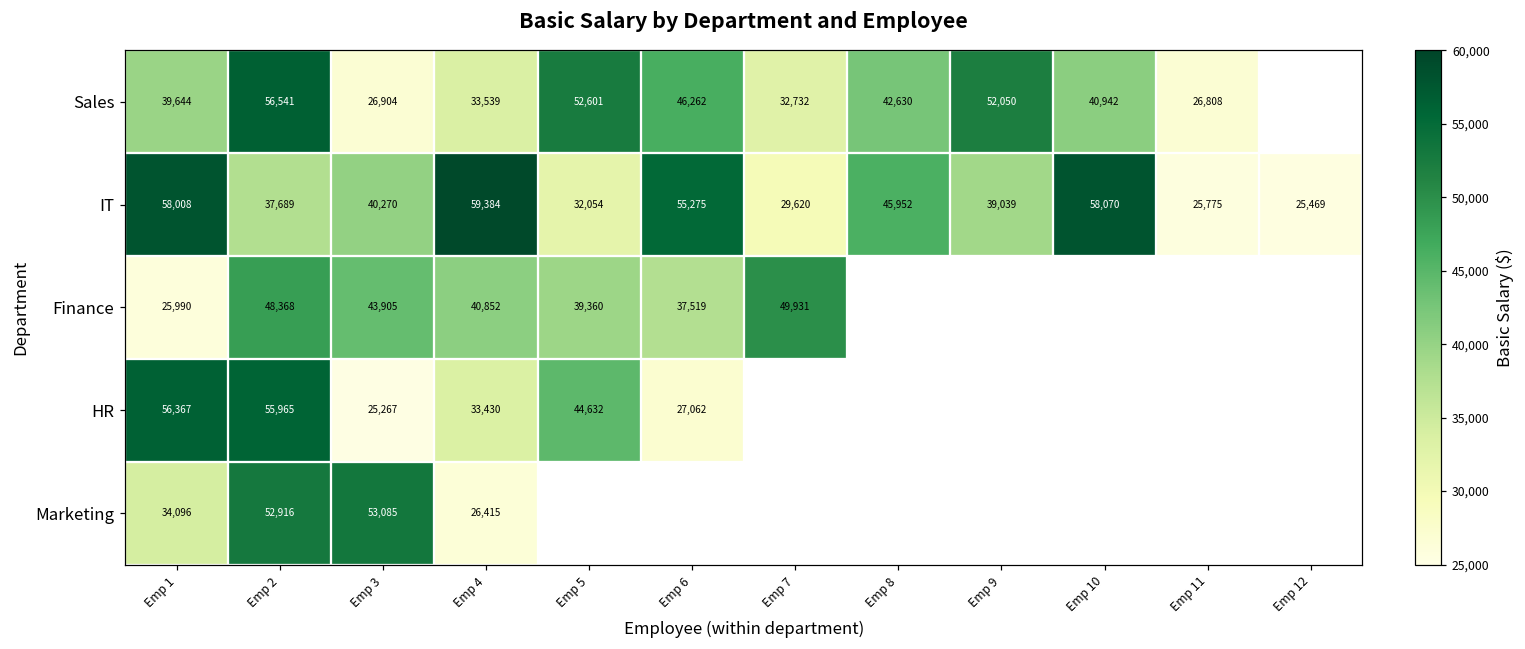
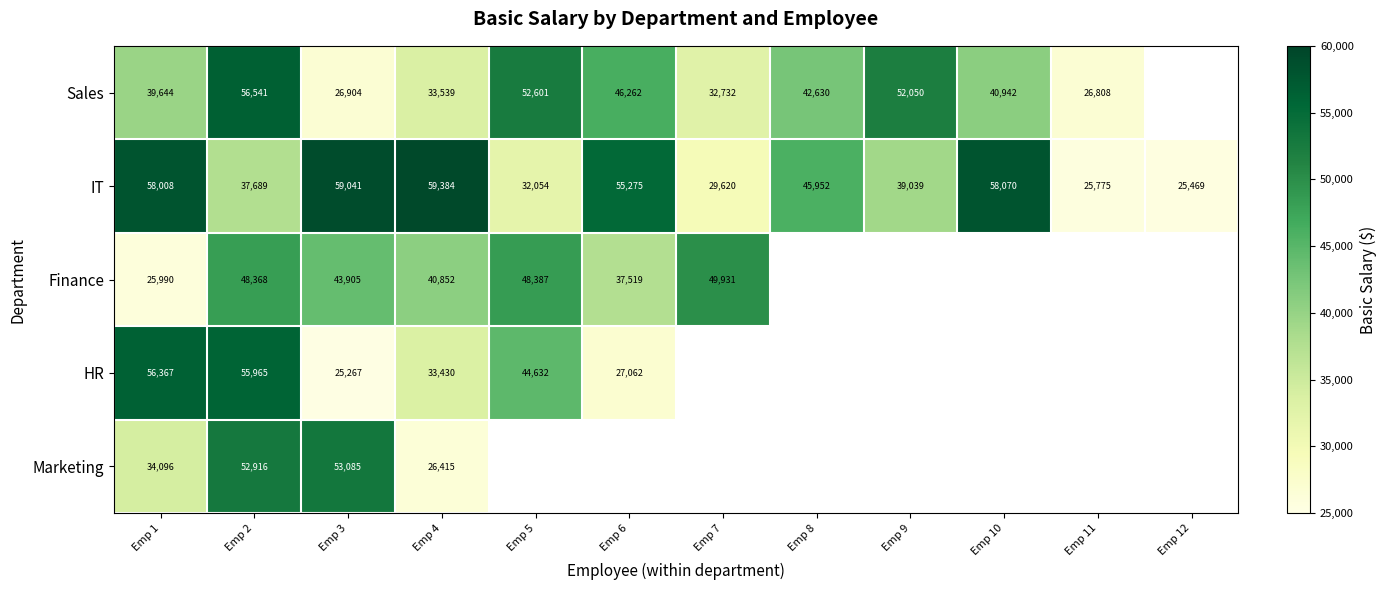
  {
    "Sales": {
      "Emp 1": "39,644",
      "Emp 2": "56,541",
      "Emp 3": "26,904",
      "Emp 4": "33,539",
      "Emp 5": "52,601",
      "Emp 6": "46,262",
      "Emp 7": "32,732",
      "Emp 8": "42,630",
      "Emp 9": "52,050",
      "Emp 10": "40,942",
      "Emp 11": "26,808"
    },
    "IT": {
      "Emp 1": "58,008",
      "Emp 2": "37,689",
-     "Emp 3": "40,270",
+     "Emp 3": "59,041",
      "Emp 4": "59,384",
      "Emp 5": "32,054",
      "Emp 6": "55,275",
      "Emp 7": "29,620",
      "Emp 8": "45,952",
      "Emp 9": "39,039",
      "Emp 10": "58,070",
      "Emp 11": "25,775",
      "Emp 12": "25,469"
    },
    "Finance": {
      "Emp 1": "25,990",
      "Emp 2": "48,368",
      "Emp 3": "43,905",
      "Emp 4": "40,852",
-     "Emp 5": "39,360",
+     "Emp 5": "48,387",
      "Emp 6": "37,519",
      "Emp 7": "49,931"
    },
    "HR": {
      "Emp 1": "56,367",
      "Emp 2": "55,965",
      "Emp 3": "25,267",
      "Emp 4": "33,430",
      "Emp 5": "44,632",
      "Emp 6": "27,062"
    },
    "Marketing": {
      "Emp 1": "34,096",
      "Emp 2": "52,916",
      "Emp 3": "53,085",
      "Emp 4": "26,415"
    }
  }
